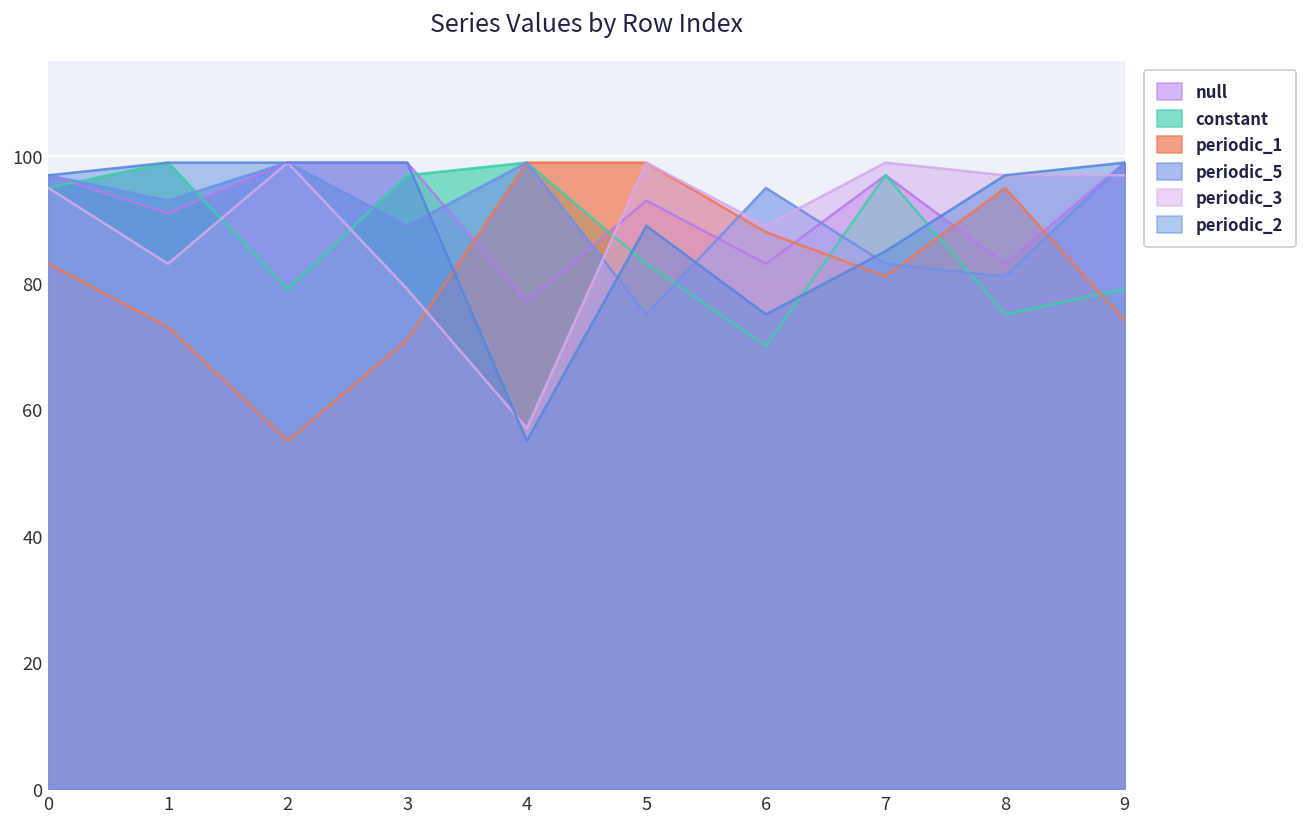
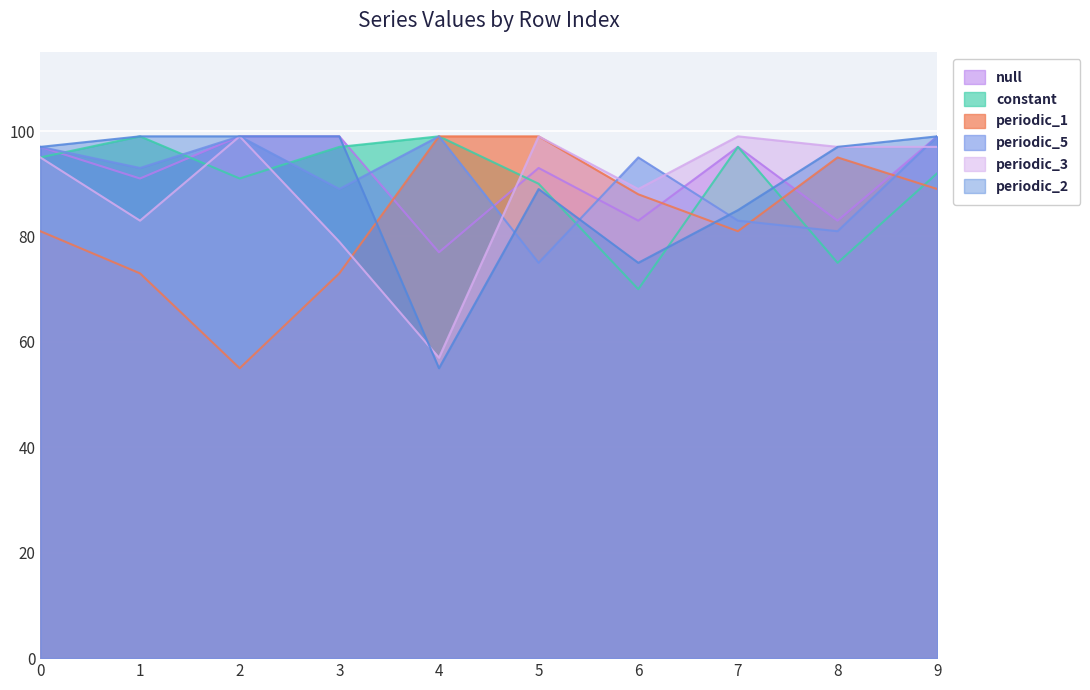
  {
    "constant": {
-     "2": 79,
+     "2": 91,
      "3": 97,
-     "5": 83,
+     "5": 90,
      "6": 70,
      "8": 75,
-     "9": 79
+     "9": 92
    },
    "periodic_1": {
-     "0": 83,
+     "0": 81,
      "1": 73,
      "2": 55,
-     "3": 71,
+     "3": 73,
      "6": 88,
      "7": 81,
      "8": 95,
-     "9": 74
+     "9": 89
    }
  }
